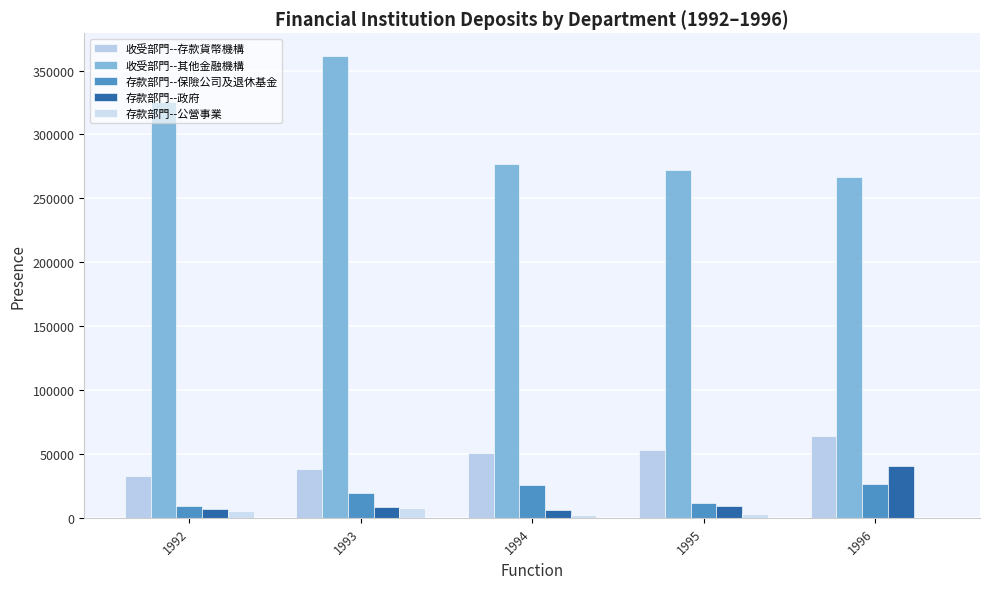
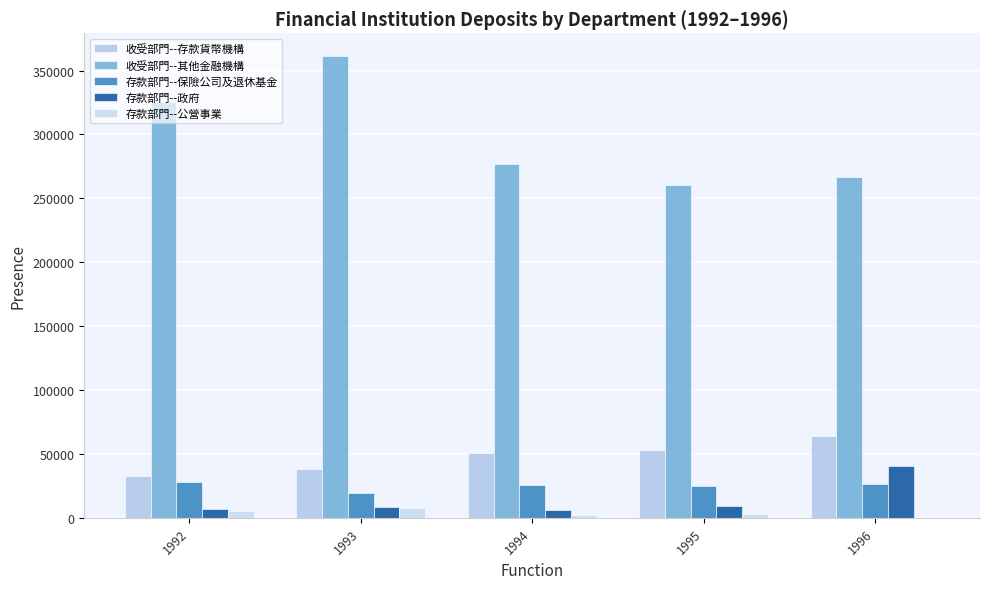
  {
    "收受部門--其他金融機構": {
      "1993": 361000,
      "1994": 277000,
-     "1995": 272000,
+     "1995": 261000,
      "1996": 266000
    },
    "存款部門--保險公司及退休基金": {
-     "1992": 9000,
+     "1992": 28000,
      "1993": 20000,
      "1994": 26000,
-     "1995": 11000,
+     "1995": 25000,
      "1996": 27000
    },
    "存款部門--政府": {
      "1992": 7000,
      "1993": 8000,
      "1994": 6000,
      "1995": 9000,
      "1996": 41000
    }
  }
